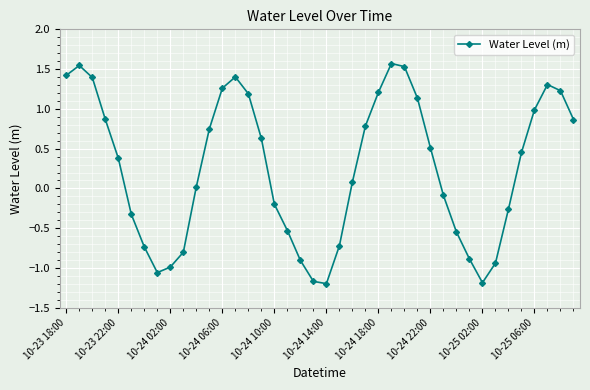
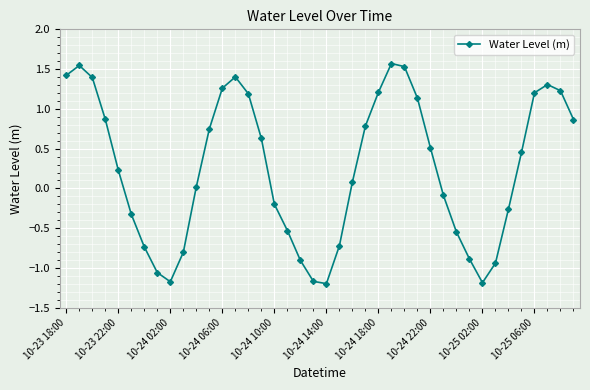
  {
    "10-23 18:00": 1.4,
-   "10-23 22:00": 0.4,
-   "10-24 02:00": -1.0,
+   "10-23 22:00": 0.2,
+   "10-24 02:00": -1.2,
    "10-24 06:00": 1.3,
    "10-24 10:00": -0.2,
    "10-24 14:00": -1.2,
    "10-24 18:00": 1.2,
    "10-24 22:00": 0.5,
    "10-25 02:00": -1.2,
-   "10-25 06:00": 1.0
+   "10-25 06:00": 1.2
  }
